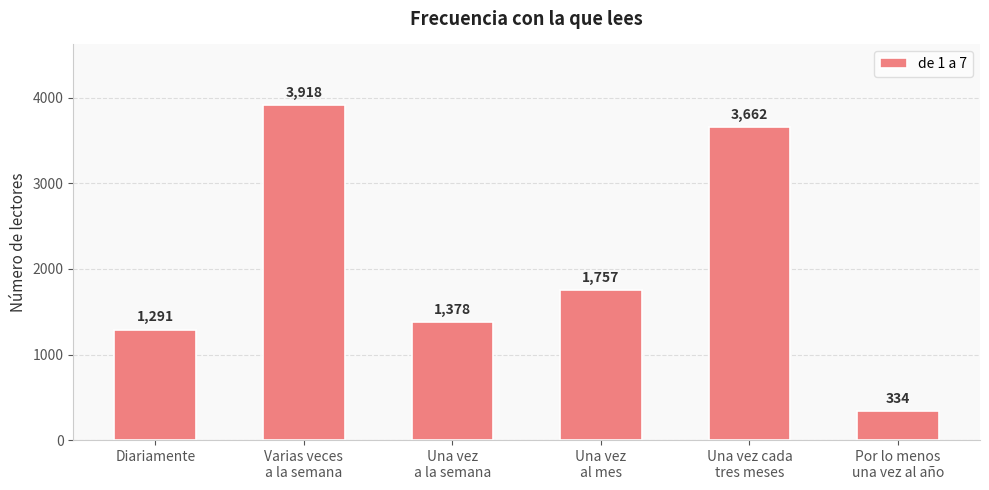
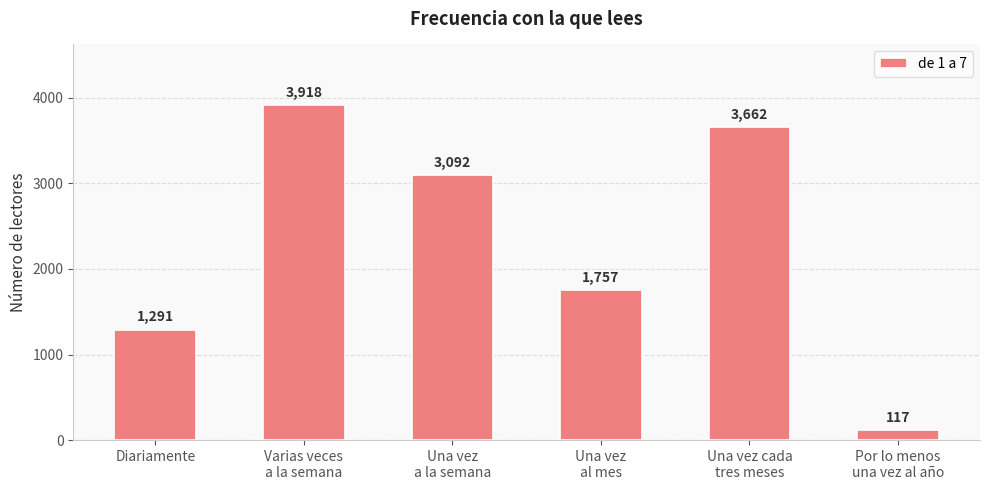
  {
    "Diariamente": "1,291",
    "Varias veces a la semana": "3,918",
-   "Una vez a la semana": "1,378",
+   "Una vez a la semana": "3,092",
    "Una vez al mes": "1,757",
    "Una vez cada tres meses": "3,662",
-   "Por lo menos una vez al año": "334"
+   "Por lo menos una vez al año": "117"
  }
